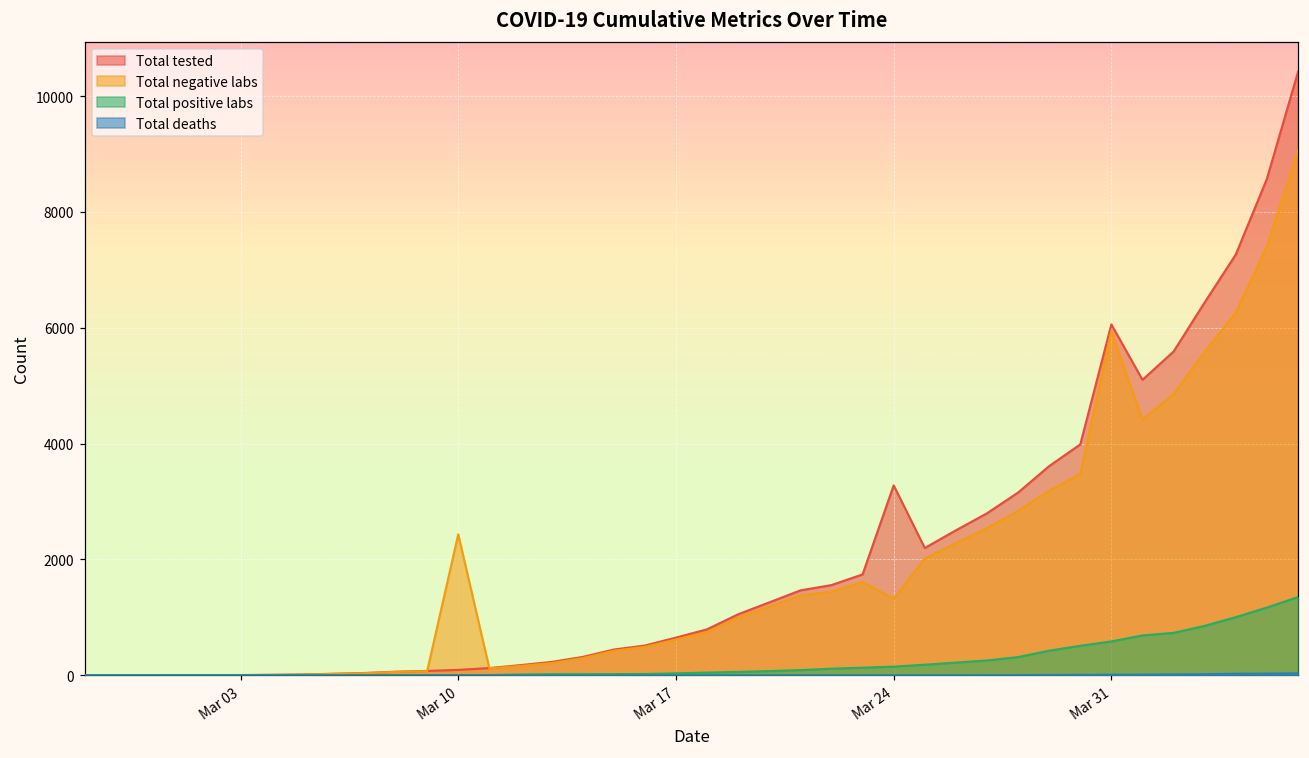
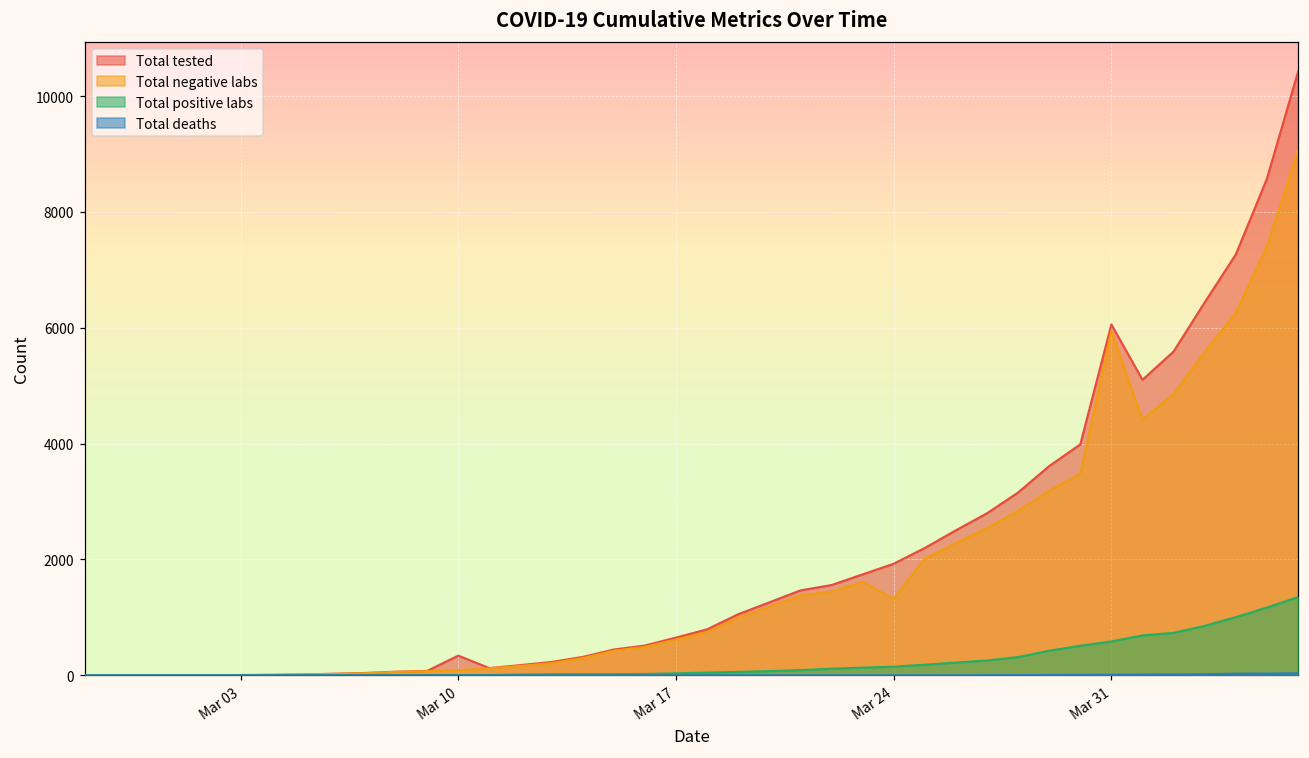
  {
    "Total tested": {
-     "Mar 10": 100,
-     "Mar 24": 3300,
+     "Mar 10": 300,
+     "Mar 24": 1900,
      "Mar 31": 6100
    },
    "Total negative labs": {
-     "Mar 10": 2400,
+     "Mar 10": 100,
      "Mar 24": 1300,
      "Mar 31": 5900
    },
    "Total positive labs": {
      "Mar 24": 200,
      "Mar 31": 600
    },
    "Total deaths": {
      "Mar 24": 0,
      "Mar 31": 0
    }
  }
